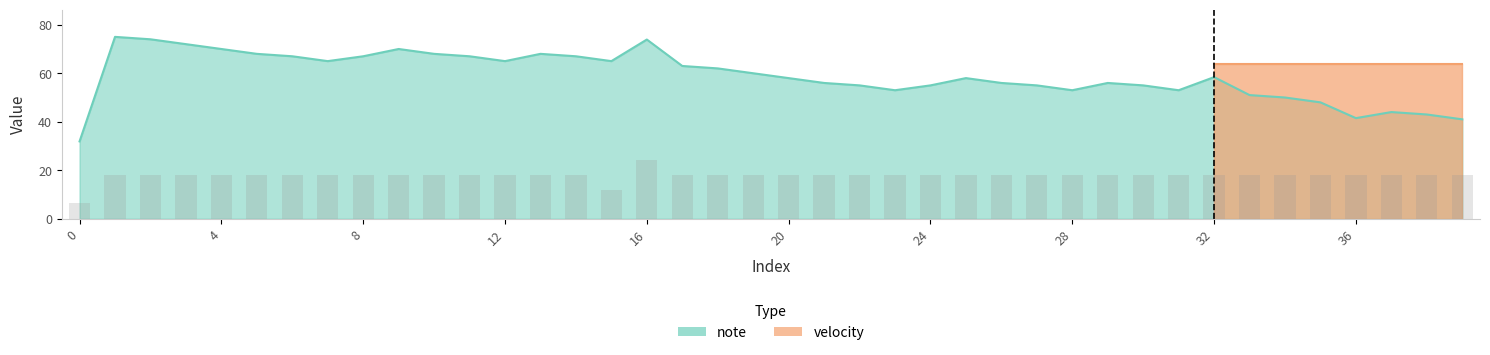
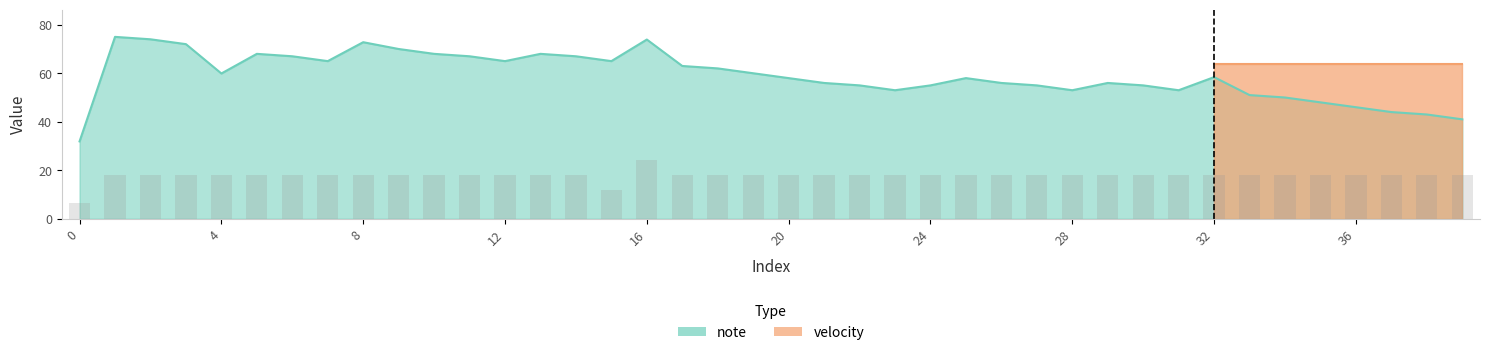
  {
    "note": {
      "0": 32,
-     "4": 70,
-     "8": 67,
+     "4": 60,
+     "8": 73,
      "12": 65,
      "16": 74,
      "20": 58,
      "24": 55,
      "28": 53,
      "32": 58,
-     "36": 42
+     "36": 46
    },
    "velocity": {
      "32": 64,
      "36": 64
    }
  }
